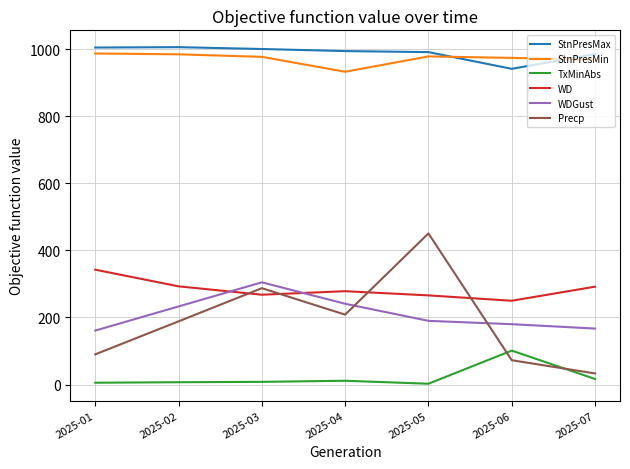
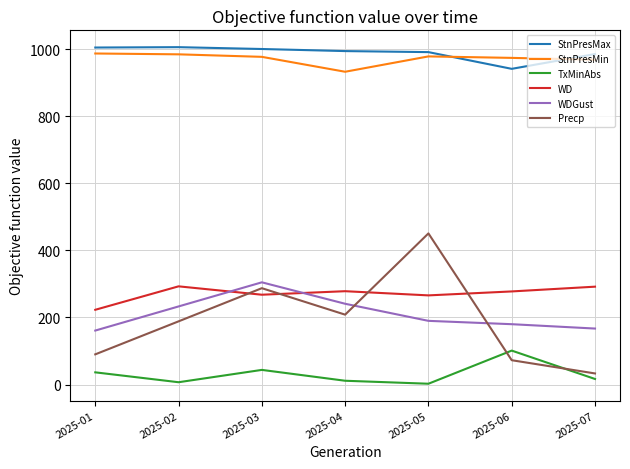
  {
    "StnPresMax": {
      "2025-01": 1010,
      "2025-02": 1010,
      "2025-03": 1000,
      "2025-04": 1000,
      "2025-05": 990,
      "2025-06": 940
    },
    "StnPresMin": {
      "2025-01": 990,
      "2025-02": 990,
      "2025-03": 980,
      "2025-04": 930,
      "2025-05": 980,
      "2025-06": 970
    },
    "TxMinAbs": {
-     "2025-01": 10,
+     "2025-01": 40,
      "2025-02": 10,
-     "2025-03": 10,
+     "2025-03": 40,
      "2025-04": 10,
      "2025-05": 0,
      "2025-06": 100,
      "2025-07": 20
    },
    "WD": {
-     "2025-01": 340,
+     "2025-01": 220,
      "2025-02": 290,
      "2025-03": 270,
      "2025-04": 280,
      "2025-05": 270,
-     "2025-06": 250,
+     "2025-06": 280,
      "2025-07": 290
    },
    "WDGust": {
      "2025-01": 160,
      "2025-02": 230,
      "2025-03": 310,
      "2025-04": 240,
      "2025-05": 190,
      "2025-06": 180,
      "2025-07": 170
    },
    "Precp": {
      "2025-01": 90,
      "2025-02": 190,
      "2025-03": 290,
      "2025-04": 210,
      "2025-05": 450,
      "2025-06": 70,
      "2025-07": 30
    }
  }
